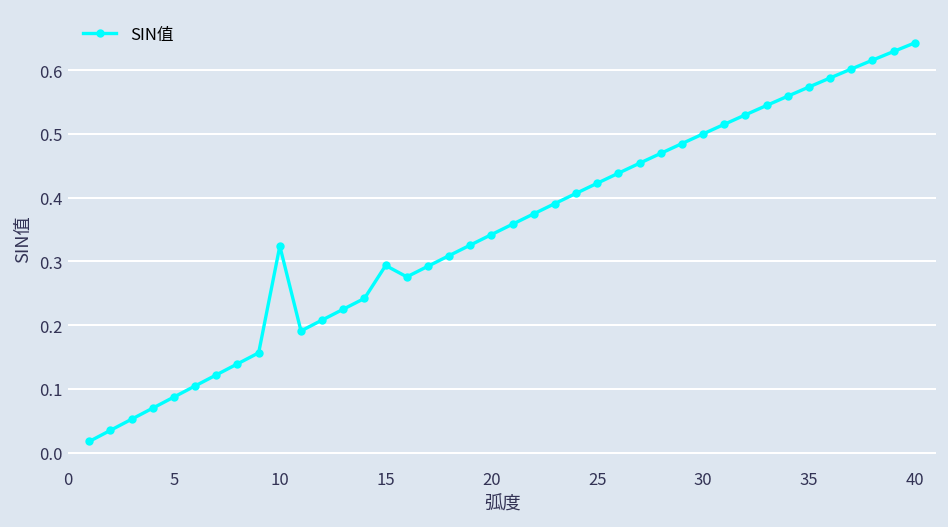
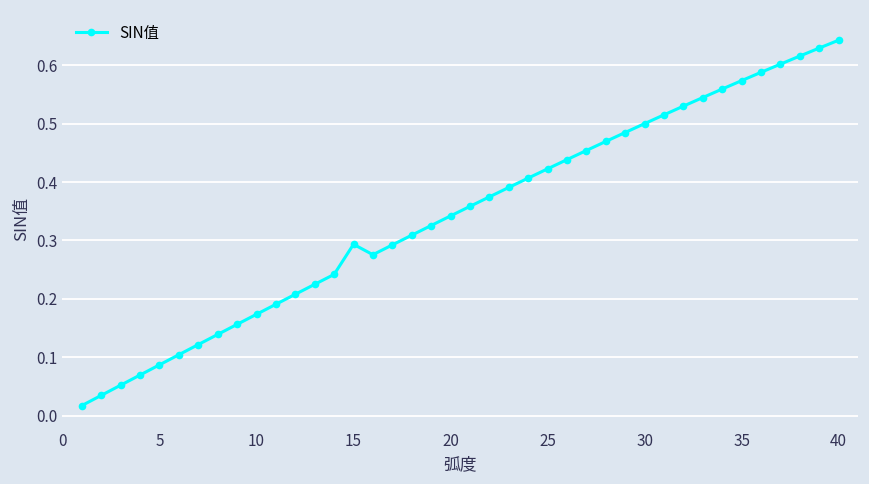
  {
    "5": 0.09,
-   "10": 0.32,
+   "10": 0.17,
    "15": 0.29,
    "20": 0.34,
    "25": 0.42,
    "30": 0.50,
    "35": 0.57,
    "40": 0.64
  }
